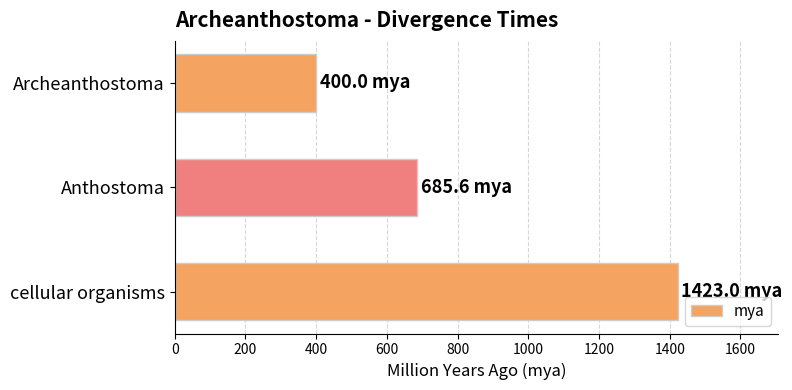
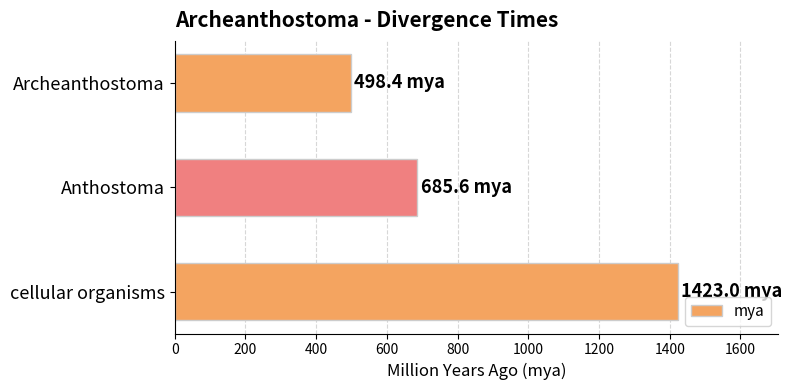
  {
-   "Archeanthostoma": 400.0,
+   "Archeanthostoma": 498.4,
    "Anthostoma": 685.6
  }
